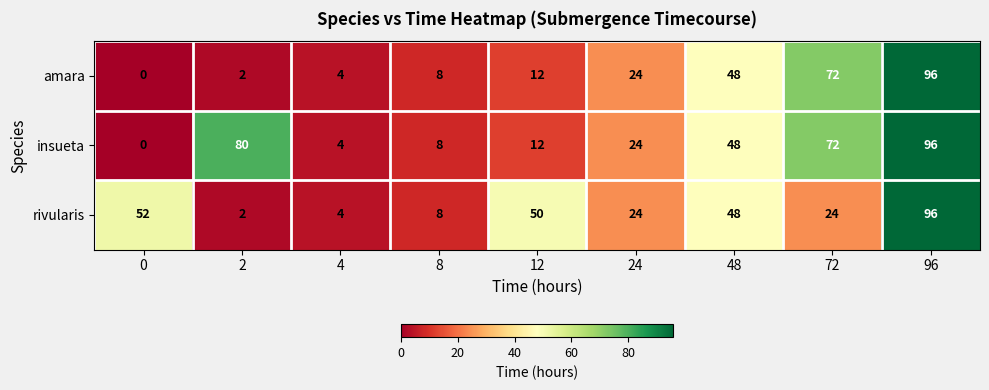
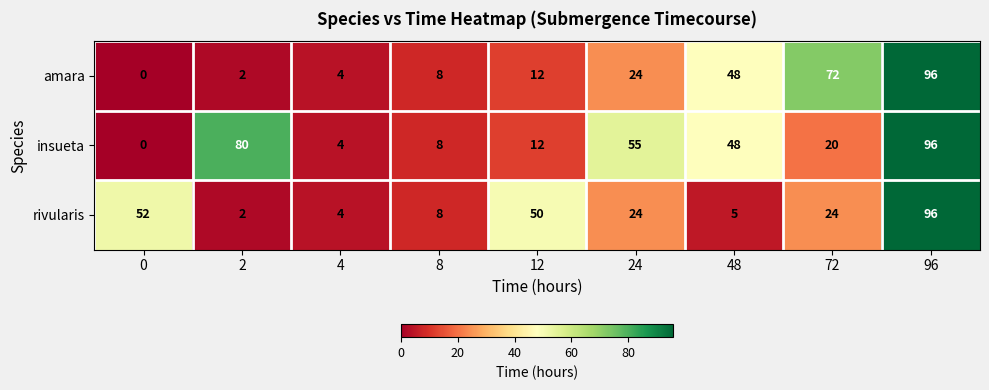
  {
    "amara": {
      "0": 0,
      "2": 2,
      "4": 4,
      "8": 8,
      "12": 12,
      "24": 24,
      "48": 48,
      "72": 72,
      "96": 96
    },
    "insueta": {
      "0": 0,
      "2": 80,
      "4": 4,
      "8": 8,
      "12": 12,
-     "24": 24,
+     "24": 55,
      "48": 48,
-     "72": 72,
+     "72": 20,
      "96": 96
    },
    "rivularis": {
      "0": 52,
      "2": 2,
      "4": 4,
      "8": 8,
      "12": 50,
      "24": 24,
-     "48": 48,
+     "48": 5,
      "72": 24,
      "96": 96
    }
  }
